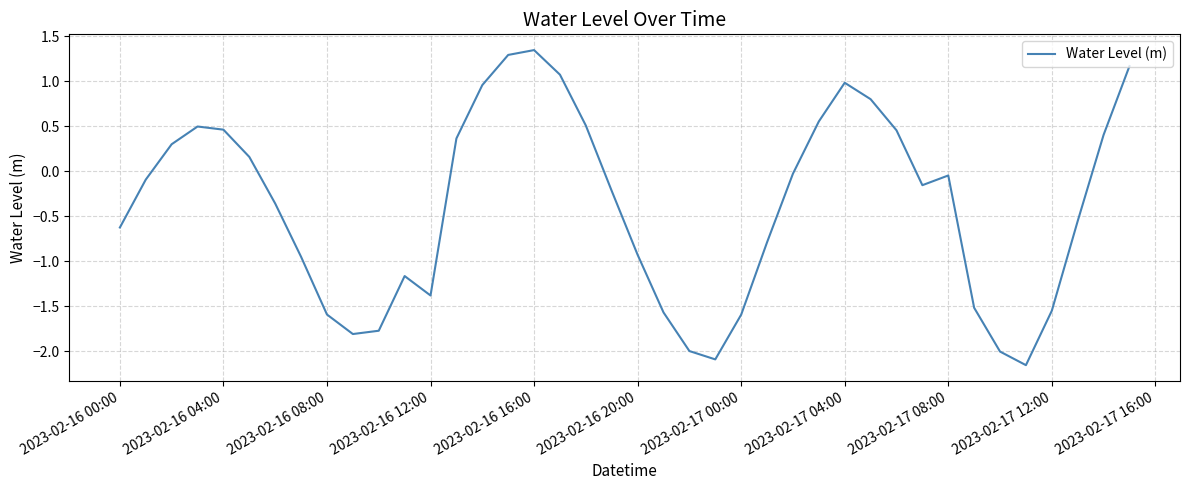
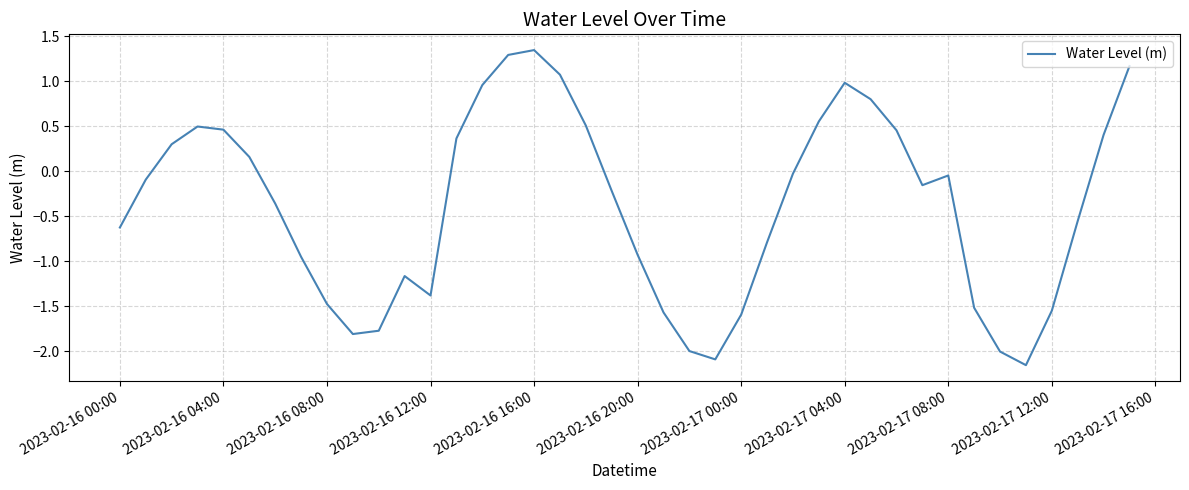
  {
    "2023-02-16 00:00": -0.6,
    "2023-02-16 04:00": 0.5,
-   "2023-02-16 08:00": -1.6,
+   "2023-02-16 08:00": -1.5,
    "2023-02-16 12:00": -1.4,
    "2023-02-16 16:00": 1.3,
    "2023-02-16 20:00": -0.9,
    "2023-02-17 00:00": -1.6,
    "2023-02-17 04:00": 1.0,
    "2023-02-17 08:00": 0.0,
    "2023-02-17 12:00": -1.6
  }
